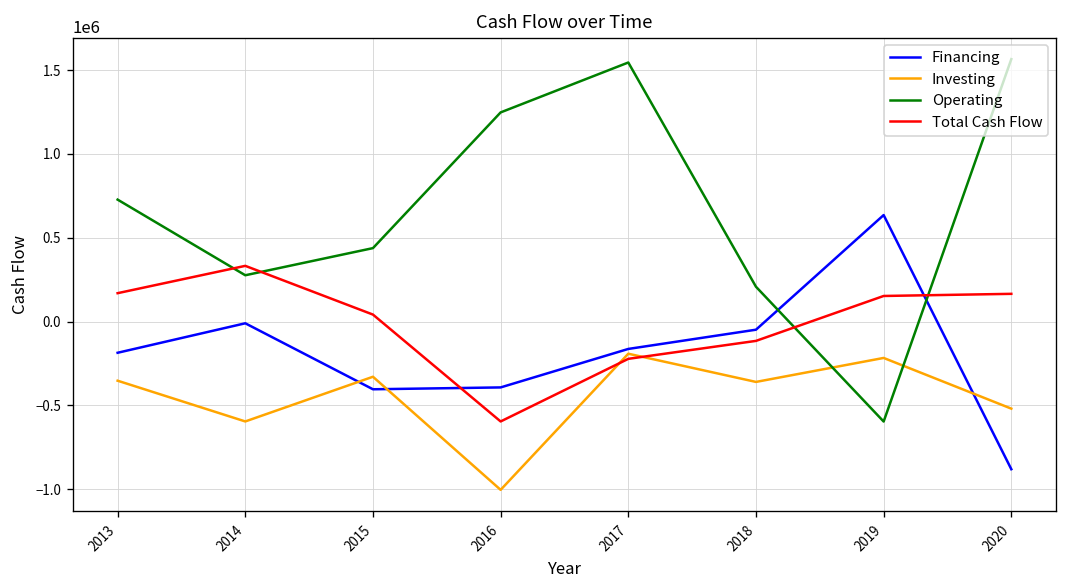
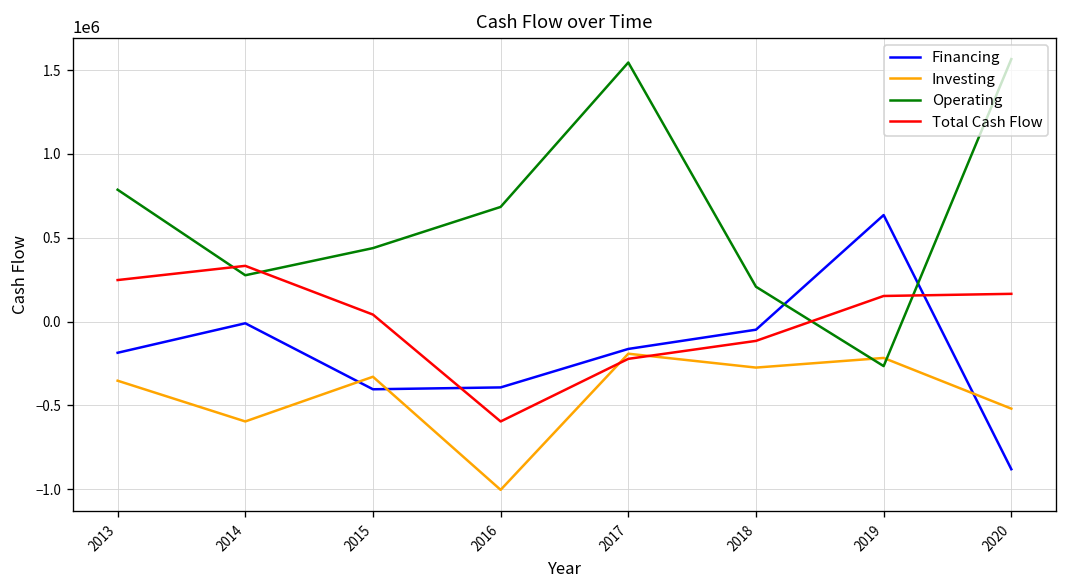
  {
    "Financing": {
      "2013": -190000,
      "2014": -10000,
      "2015": -400000,
      "2016": -390000,
      "2017": -160000,
      "2018": -50000,
      "2019": 640000,
      "2020": -880000
    },
    "Investing": {
      "2013": -350000,
      "2014": -600000,
      "2015": -330000,
      "2016": -1000000,
      "2017": -190000,
-     "2018": -360000,
+     "2018": -270000,
      "2019": -220000,
      "2020": -520000
    },
    "Operating": {
-     "2013": 730000,
+     "2013": 790000,
      "2014": 280000,
      "2015": 440000,
-     "2016": 1250000,
+     "2016": 680000,
      "2017": 1550000,
      "2018": 210000,
-     "2019": -600000
+     "2019": -270000
    },
    "Total Cash Flow": {
-     "2013": 170000,
+     "2013": 250000,
      "2014": 330000,
      "2015": 40000,
      "2016": -600000,
      "2017": -220000,
      "2018": -120000,
      "2019": 150000,
      "2020": 170000
    }
  }
